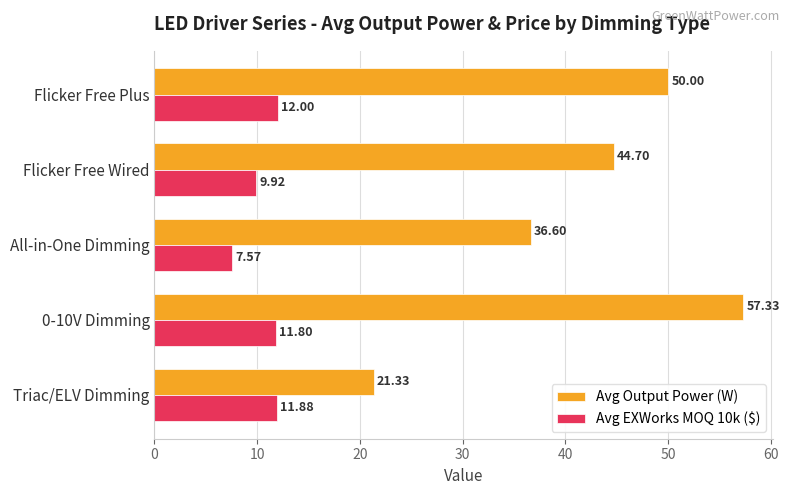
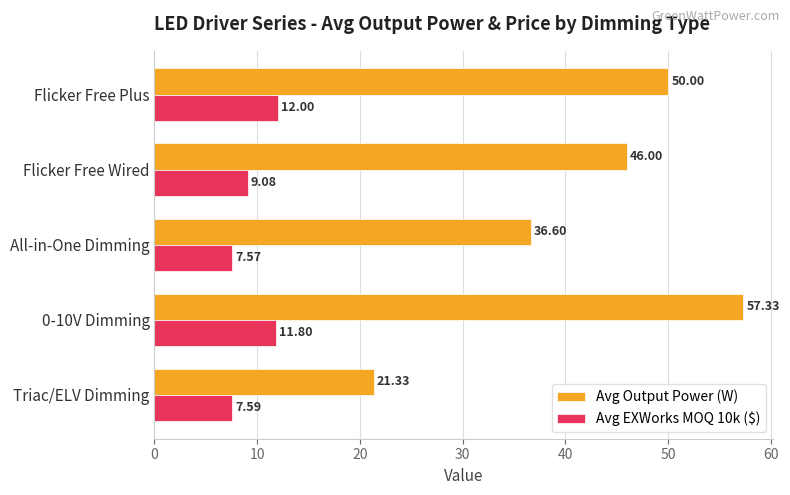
  {
    "Avg Output Power (W)": {
      "Flicker Free Plus": 50.00,
-     "Flicker Free Wired": 44.70,
+     "Flicker Free Wired": 46.00,
      "All-in-One Dimming": 36.60,
      "0-10V Dimming": 57.33,
      "Triac/ELV Dimming": 21.33
    },
    "Avg EXWorks MOQ 10k ($)": {
      "Flicker Free Plus": 12.00,
-     "Flicker Free Wired": 9.92,
+     "Flicker Free Wired": 9.08,
      "All-in-One Dimming": 7.57,
      "0-10V Dimming": 11.80,
-     "Triac/ELV Dimming": 11.88
+     "Triac/ELV Dimming": 7.59
    }
  }
